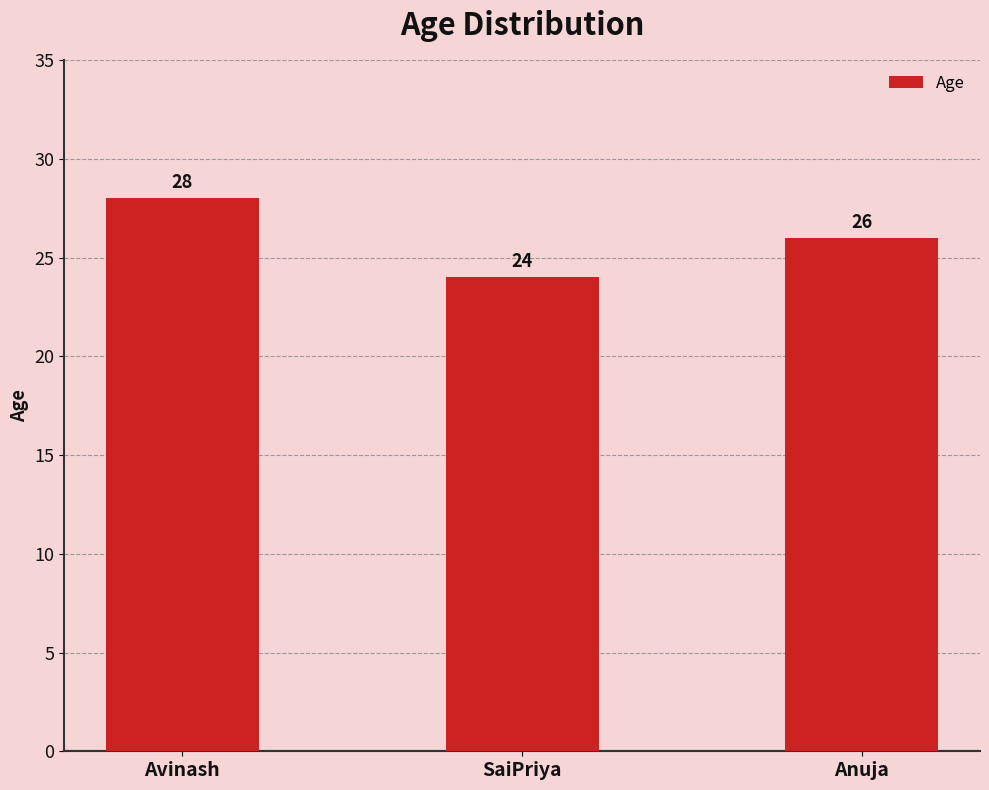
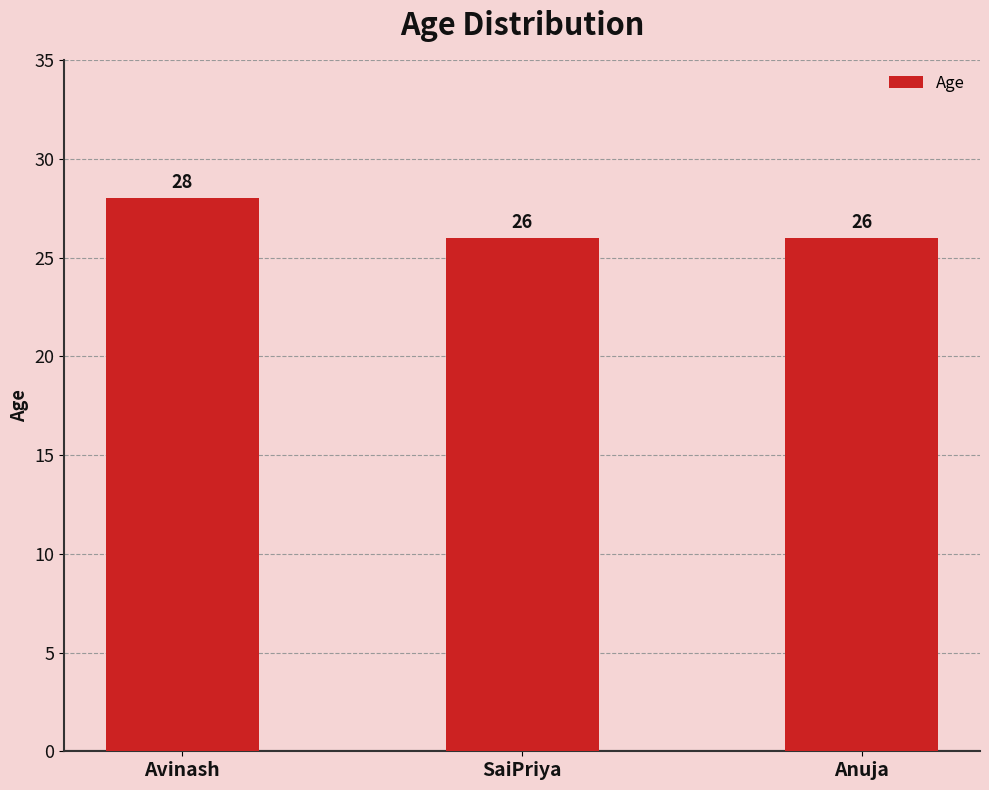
  {
    "Avinash": 28,
-   "SaiPriya": 24,
+   "SaiPriya": 26,
    "Anuja": 26
  }
